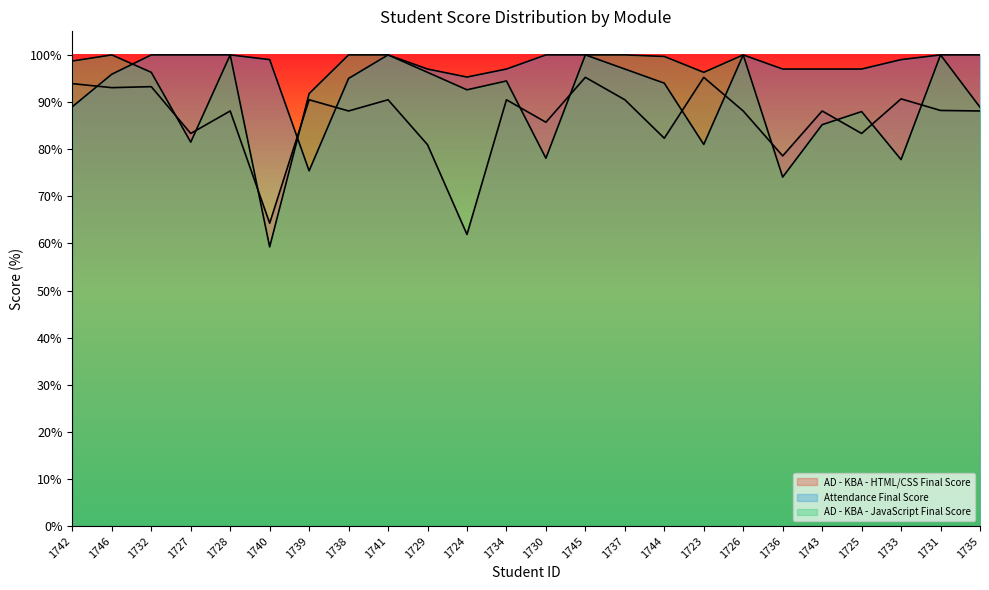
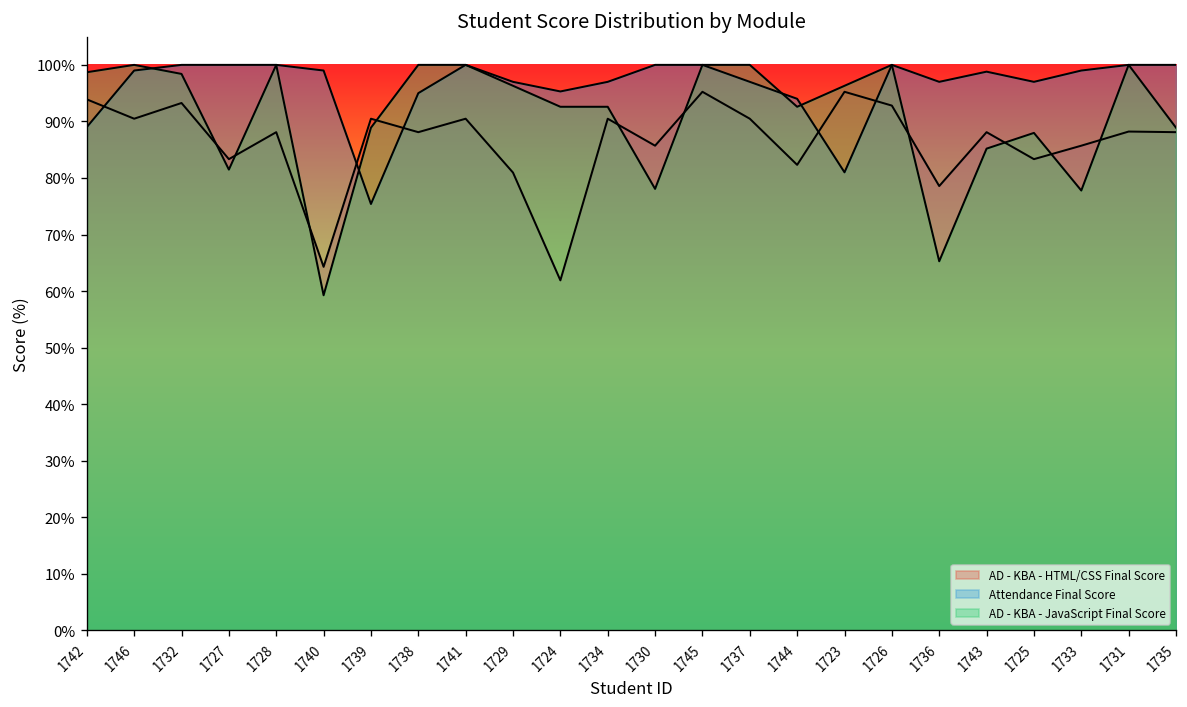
  {
    "AD - KBA - HTML/CSS Final Score": {
      "1742": "94%",
-     "1746": "93%",
+     "1746": "90%",
      "1732": "93%",
      "1727": "83%",
      "1728": "88%",
      "1740": "64%",
      "1739": "90%",
      "1738": "88%",
      "1741": "90%",
      "1729": "81%",
      "1724": "62%",
      "1734": "90%",
      "1730": "86%",
      "1745": "95%",
      "1737": "90%",
      "1744": "82%",
      "1723": "95%",
-     "1726": "88%",
+     "1726": "93%",
      "1736": "79%",
      "1743": "88%",
      "1725": "83%",
-     "1733": "91%",
+     "1733": "86%",
      "1731": "88%",
      "1735": "88%"
    },
    "Attendance Final Score": {
      "1742": "89%",
-     "1746": "96%",
+     "1746": "99%",
      "1732": "100%",
      "1727": "100%",
      "1740": "99%",
      "1739": "75%",
      "1738": "95%",
      "1729": "97%",
      "1724": "95%",
      "1734": "97%",
      "1730": "100%",
      "1737": "97%",
      "1744": "94%",
      "1723": "81%",
      "1736": "97%",
-     "1743": "97%",
+     "1743": "99%",
      "1725": "97%",
      "1733": "99%",
      "1735": "100%"
    },
    "AD - KBA - JavaScript Final Score": {
      "1742": "99%",
      "1746": "100%",
-     "1732": "96%",
+     "1732": "98%",
      "1727": "81%",
      "1740": "59%",
-     "1739": "92%",
+     "1739": "89%",
      "1738": "100%",
      "1729": "96%",
      "1724": "93%",
-     "1734": "94%",
+     "1734": "93%",
      "1730": "78%",
      "1737": "100%",
-     "1744": "100%",
+     "1744": "93%",
      "1723": "96%",
-     "1736": "74%",
+     "1736": "65%",
      "1743": "85%",
      "1725": "88%",
      "1733": "78%",
      "1735": "89%"
    }
  }
